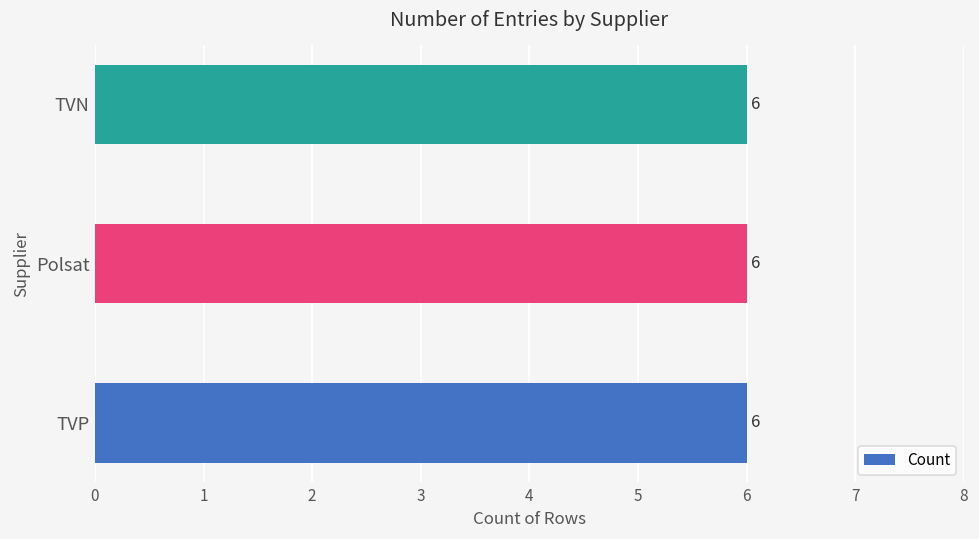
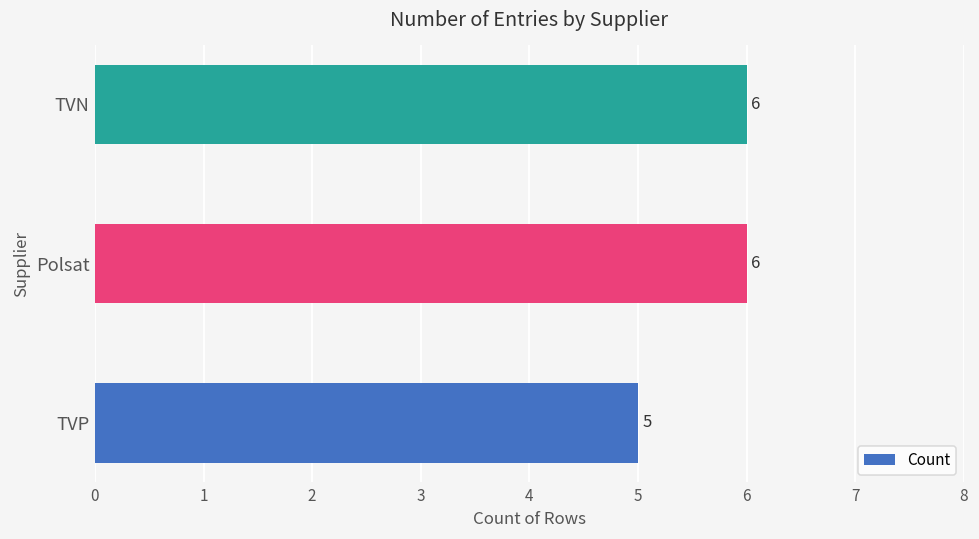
  {
    "TVN": 6,
    "Polsat": 6,
-   "TVP": 6
+   "TVP": 5
  }
